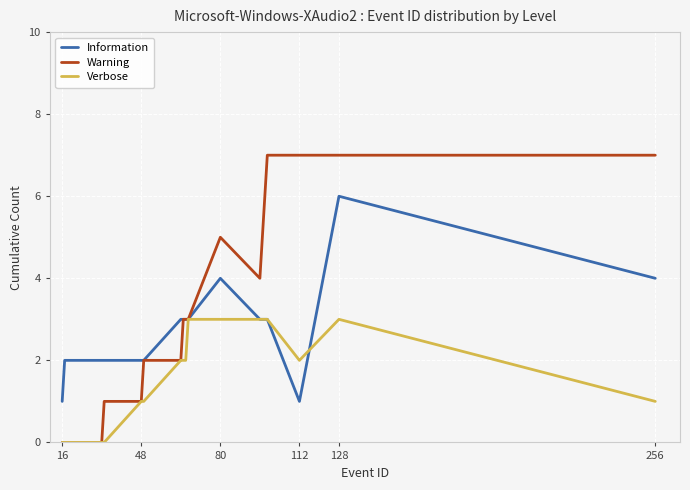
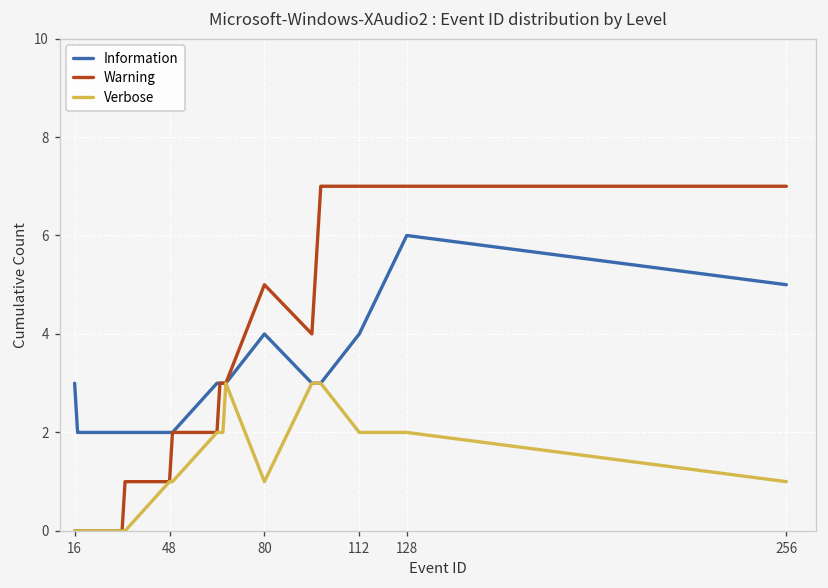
  {
    "Information": {
-     "16": 1,
+     "16": 3,
      "80": 4,
-     "112": 1,
+     "112": 4,
      "128": 6,
-     "256": 4
+     "256": 5
    },
    "Warning": {
      "80": 5,
      "112": 7,
      "128": 7,
      "256": 7
    },
    "Verbose": {
-     "80": 3,
+     "80": 1,
      "112": 2,
-     "128": 3,
+     "128": 2,
      "256": 1
    }
  }
